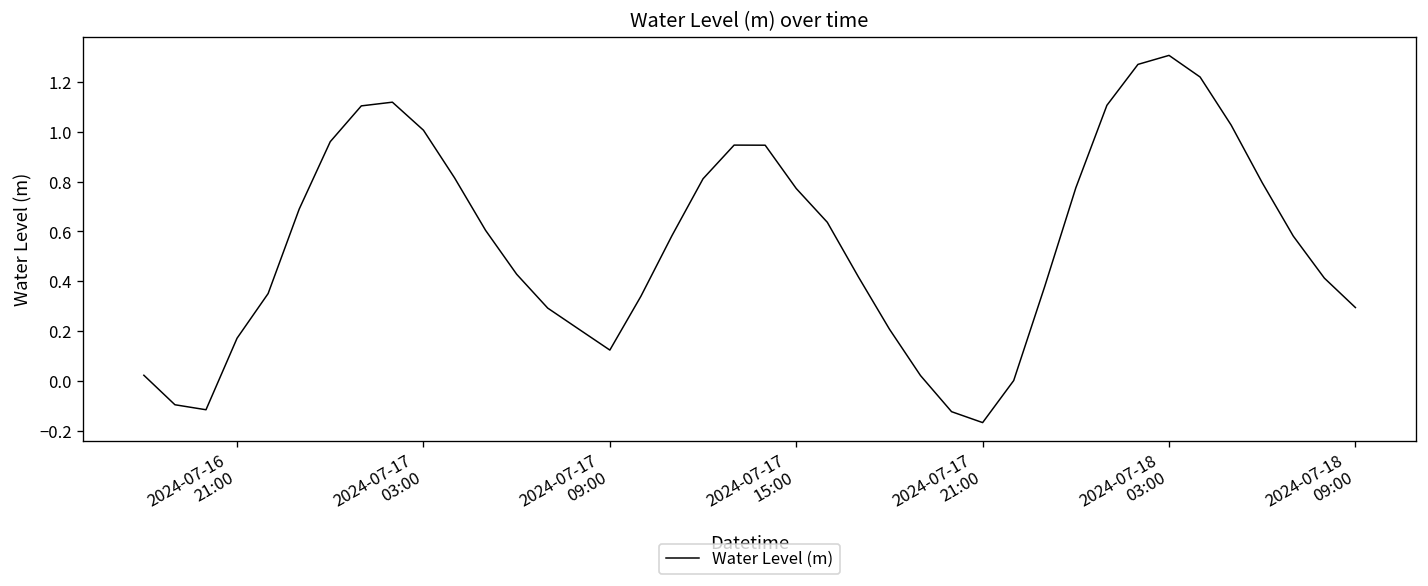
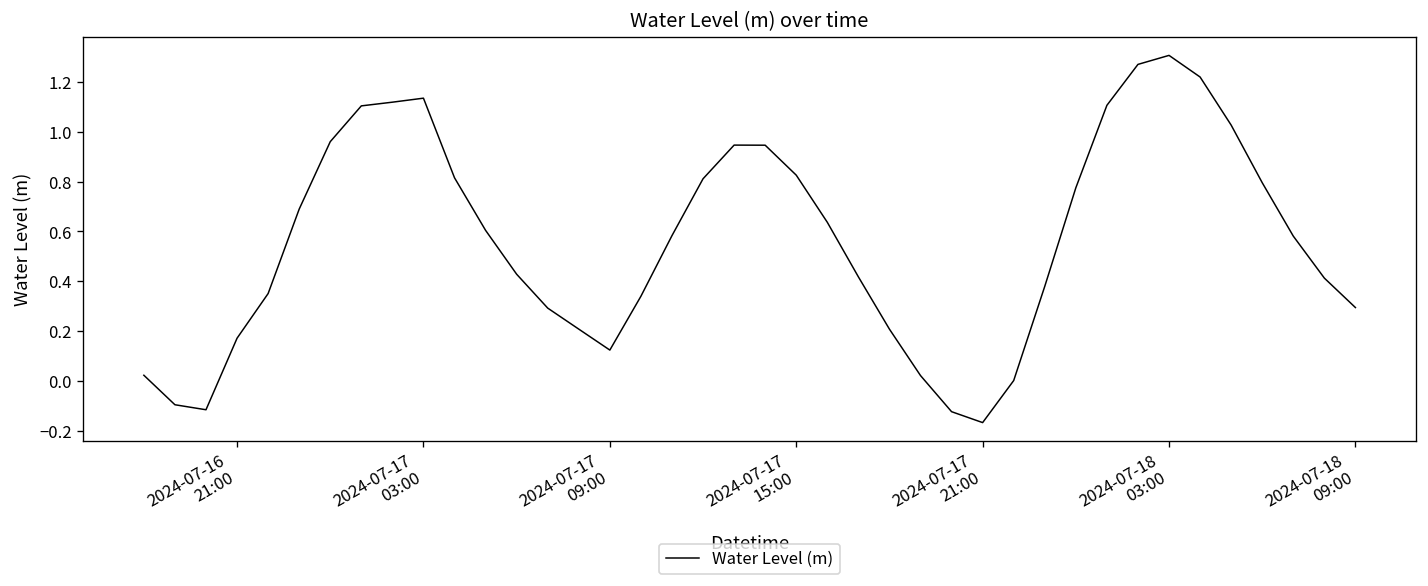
  {
    "2024-07-16 21:00": 0.17,
-   "2024-07-17 03:00": 1.01,
+   "2024-07-17 03:00": 1.13,
    "2024-07-17 09:00": 0.12,
-   "2024-07-17 15:00": 0.77,
+   "2024-07-17 15:00": 0.83,
    "2024-07-17 21:00": -0.17,
    "2024-07-18 03:00": 1.31,
    "2024-07-18 09:00": 0.29
  }
